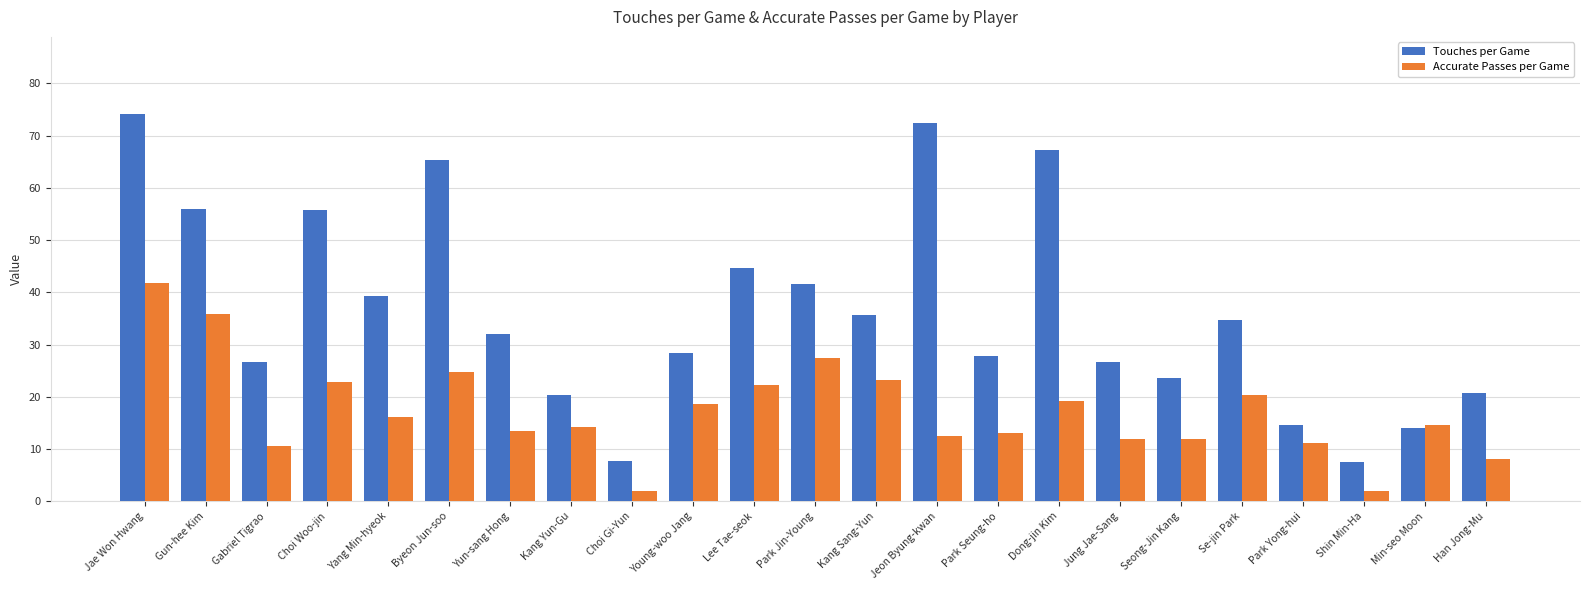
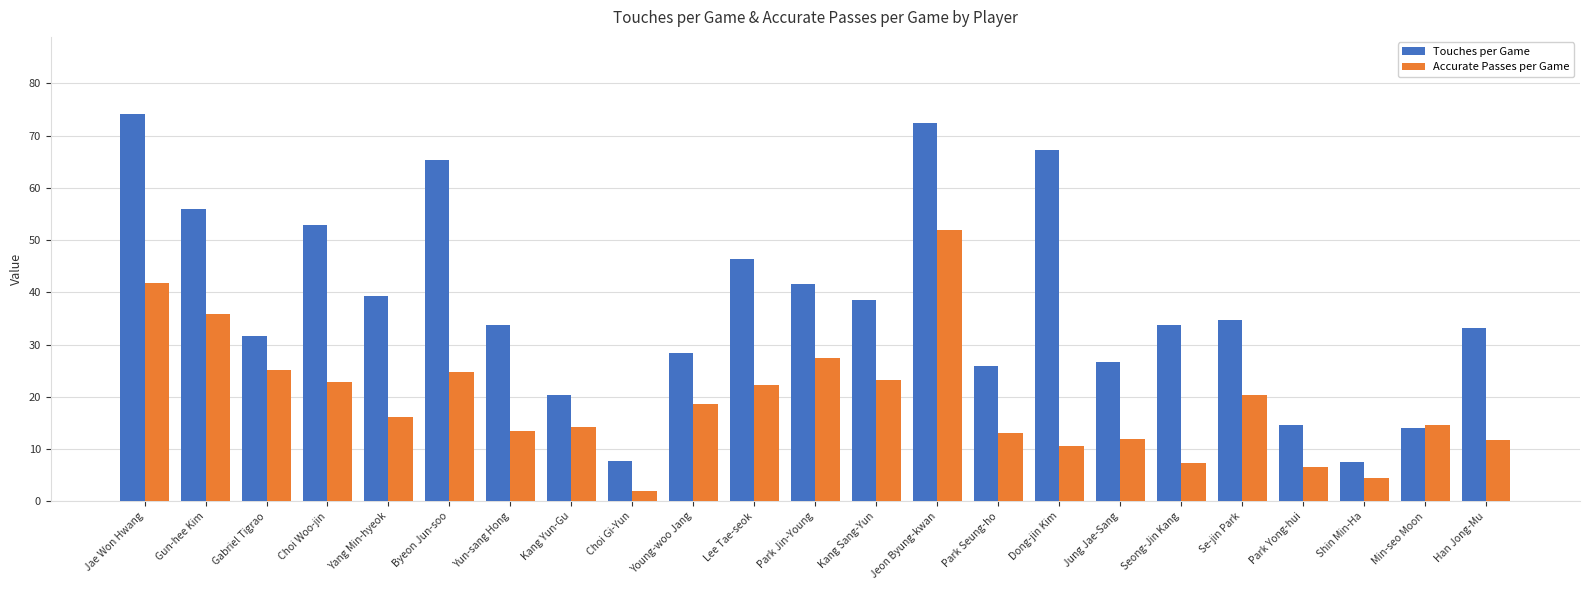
  {
    "Touches per Game": {
      "Jae Won Hwang": 74,
      "Gun-hee Kim": 56,
-     "Gabriel Tigrao": 27,
-     "Choi Woo-jin": 56,
+     "Gabriel Tigrao": 32,
+     "Choi Woo-jin": 53,
      "Yang Min-hyeok": 39,
      "Byeon Jun-soo": 65,
-     "Yun-sang Hong": 32,
+     "Yun-sang Hong": 34,
      "Kang Yun-Gu": 20,
      "Choi Gi-Yun": 8,
      "Young-woo Jang": 29,
-     "Lee Tae-seok": 45,
+     "Lee Tae-seok": 46,
      "Park Jin-Young": 42,
-     "Kang Sang-Yun": 36,
+     "Kang Sang-Yun": 39,
      "Jeon Byung-kwan": 73,
-     "Park Seung-ho": 28,
+     "Park Seung-ho": 26,
      "Dong-jin Kim": 67,
      "Jung Jae-Sang": 27,
-     "Seong-Jin Kang": 24,
+     "Seong-Jin Kang": 34,
      "Se-jin Park": 35,
      "Park Yong-hui": 15,
      "Shin Min-Ha": 8,
      "Min-seo Moon": 14,
-     "Han Jong-Mu": 21
+     "Han Jong-Mu": 33
    },
    "Accurate Passes per Game": {
      "Jae Won Hwang": 42,
      "Gun-hee Kim": 36,
-     "Gabriel Tigrao": 11,
+     "Gabriel Tigrao": 25,
      "Choi Woo-jin": 23,
      "Yang Min-hyeok": 16,
      "Byeon Jun-soo": 25,
      "Yun-sang Hong": 14,
      "Kang Yun-Gu": 14,
      "Choi Gi-Yun": 2,
      "Young-woo Jang": 19,
      "Lee Tae-seok": 22,
      "Park Jin-Young": 28,
      "Kang Sang-Yun": 23,
-     "Jeon Byung-kwan": 13,
+     "Jeon Byung-kwan": 52,
      "Park Seung-ho": 13,
-     "Dong-jin Kim": 19,
+     "Dong-jin Kim": 11,
      "Jung Jae-Sang": 12,
-     "Seong-Jin Kang": 12,
+     "Seong-Jin Kang": 7,
      "Se-jin Park": 20,
-     "Park Yong-hui": 11,
-     "Shin Min-Ha": 2,
+     "Park Yong-hui": 7,
+     "Shin Min-Ha": 4,
      "Min-seo Moon": 15,
-     "Han Jong-Mu": 8
+     "Han Jong-Mu": 12
    }
  }
